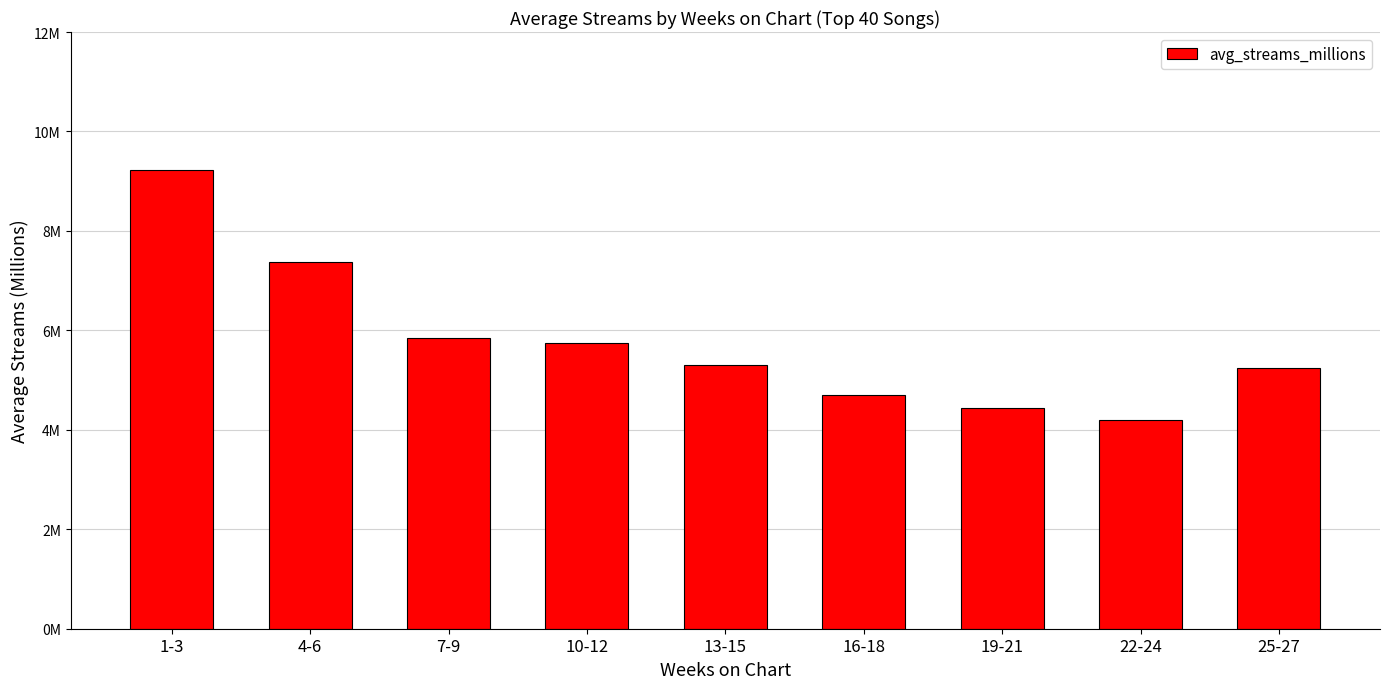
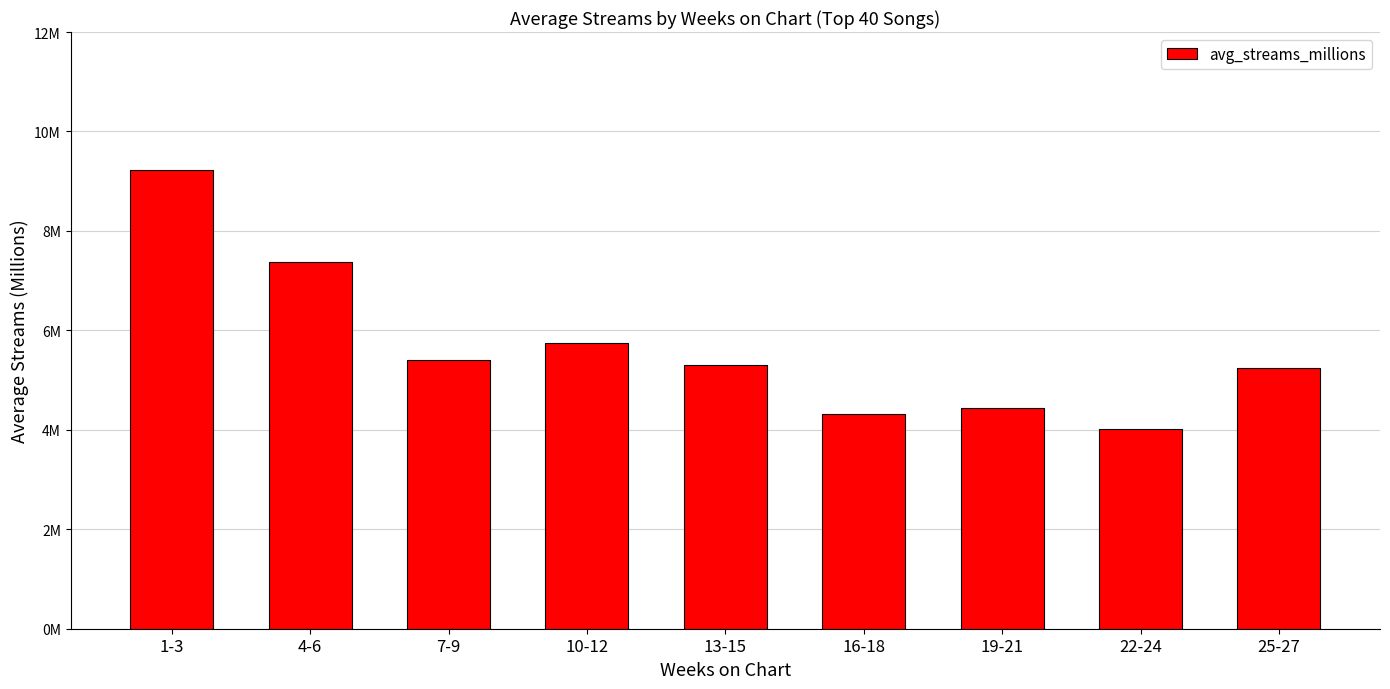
  {
    "1-3": 9200000,
    "4-6": 7400000,
-   "7-9": 5800000,
+   "7-9": 5400000,
    "10-12": 5700000,
    "13-15": 5300000,
-   "16-18": 4700000,
+   "16-18": 4300000,
    "19-21": 4400000,
-   "22-24": 4200000,
+   "22-24": 4000000,
    "25-27": 5300000
  }
